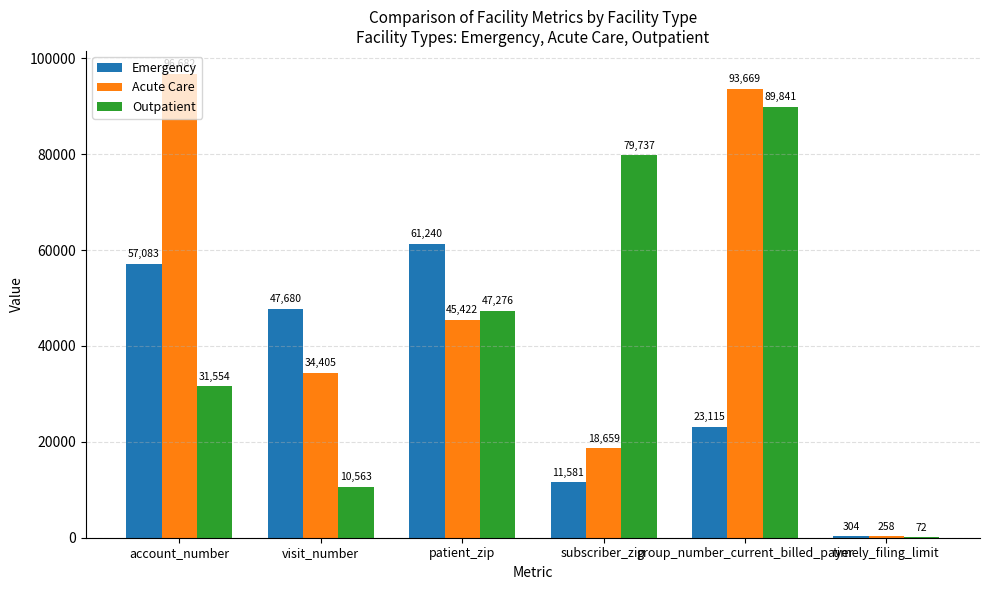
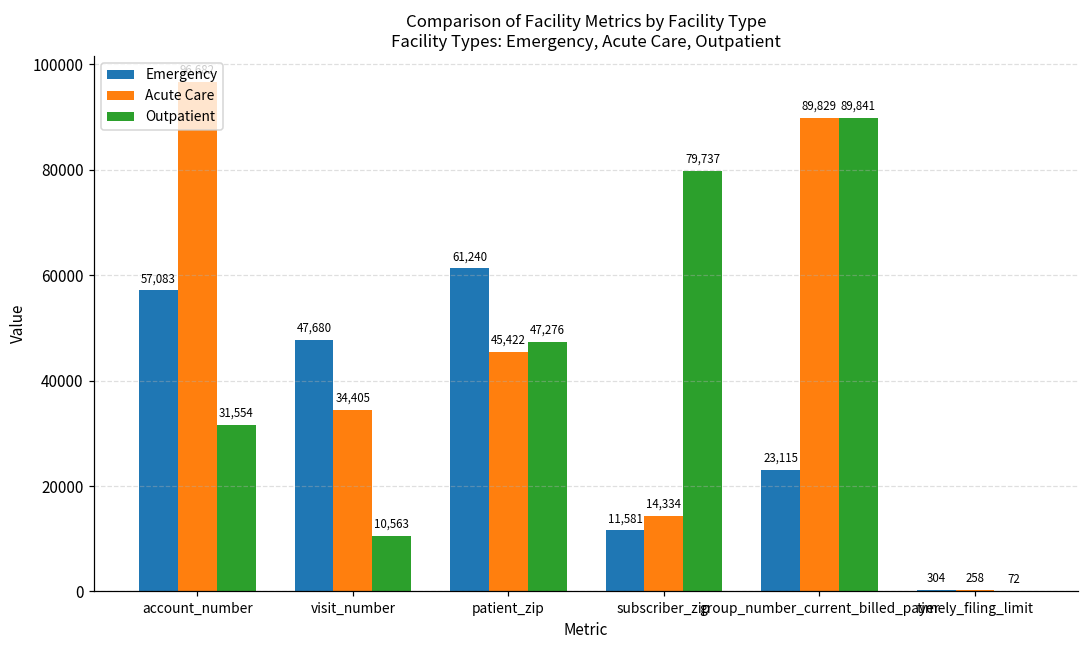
  {
    "Acute Care": {
      "visit_number": "34,405",
      "patient_zip": "45,422",
-     "subscriber_zip": "18,659",
-     "group_number_current_billed_payer": "93,669"
+     "subscriber_zip": "14,334",
+     "group_number_current_billed_payer": "89,829"
    }
  }
